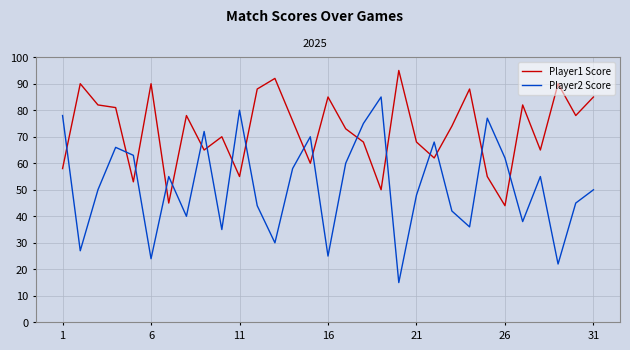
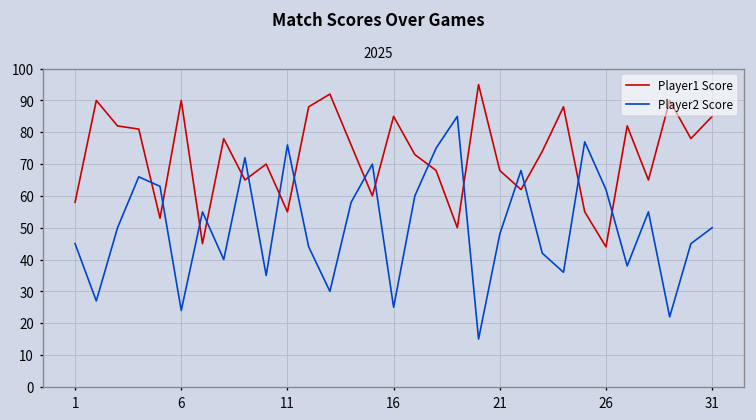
  {
    "Player1 Score": {
      "1": 58,
      "6": 90,
      "11": 55,
      "16": 85,
      "21": 68,
      "26": 44,
      "31": 85
    },
    "Player2 Score": {
-     "1": 78,
+     "1": 45,
      "6": 24,
-     "11": 80,
+     "11": 76,
      "16": 25,
      "21": 48,
      "26": 62,
      "31": 50
    }
  }
